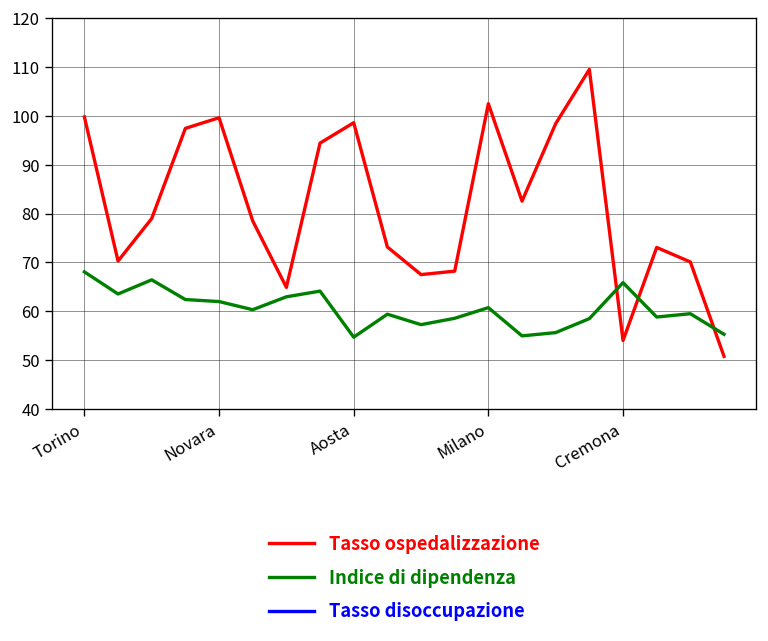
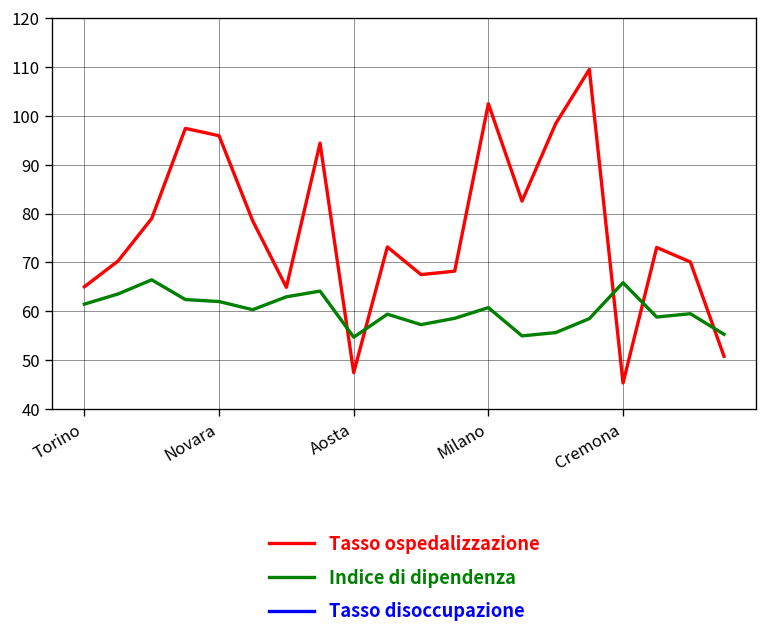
  {
    "Tasso ospedalizzazione": {
-     "Torino": 100,
-     "Novara": 100,
-     "Aosta": 99,
+     "Torino": 65,
+     "Novara": 96,
+     "Aosta": 47,
      "Milano": 103,
-     "Cremona": 54
+     "Cremona": 45
    },
    "Indice di dipendenza": {
-     "Torino": 68,
+     "Torino": 61,
      "Novara": 62,
      "Aosta": 55,
      "Milano": 61,
      "Cremona": 66
    }
  }
